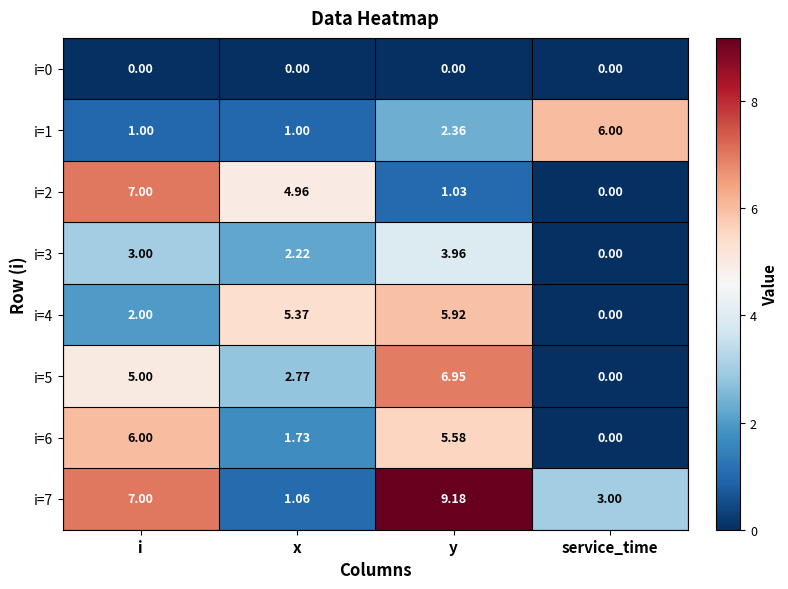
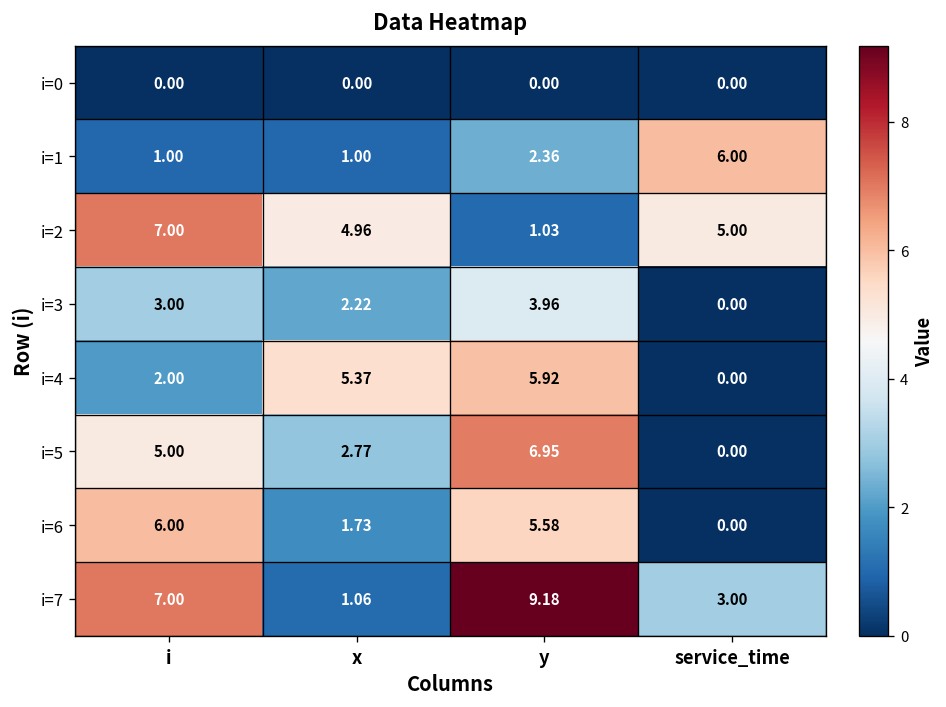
  {
    "i=0": {
      "i": 0.00,
      "x": 0.00,
      "y": 0.00,
      "service_time": 0.00
    },
    "i=1": {
      "i": 1.00,
      "x": 1.00,
      "y": 2.36,
      "service_time": 6.00
    },
    "i=2": {
      "i": 7.00,
      "x": 4.96,
      "y": 1.03,
-     "service_time": 0.00
+     "service_time": 5.00
    },
    "i=3": {
      "i": 3.00,
      "x": 2.22,
      "y": 3.96,
      "service_time": 0.00
    },
    "i=4": {
      "i": 2.00,
      "x": 5.37,
      "y": 5.92,
      "service_time": 0.00
    },
    "i=5": {
      "i": 5.00,
      "x": 2.77,
      "y": 6.95,
      "service_time": 0.00
    },
    "i=6": {
      "i": 6.00,
      "x": 1.73,
      "y": 5.58,
      "service_time": 0.00
    },
    "i=7": {
      "i": 7.00,
      "x": 1.06,
      "y": 9.18,
      "service_time": 3.00
    }
  }
